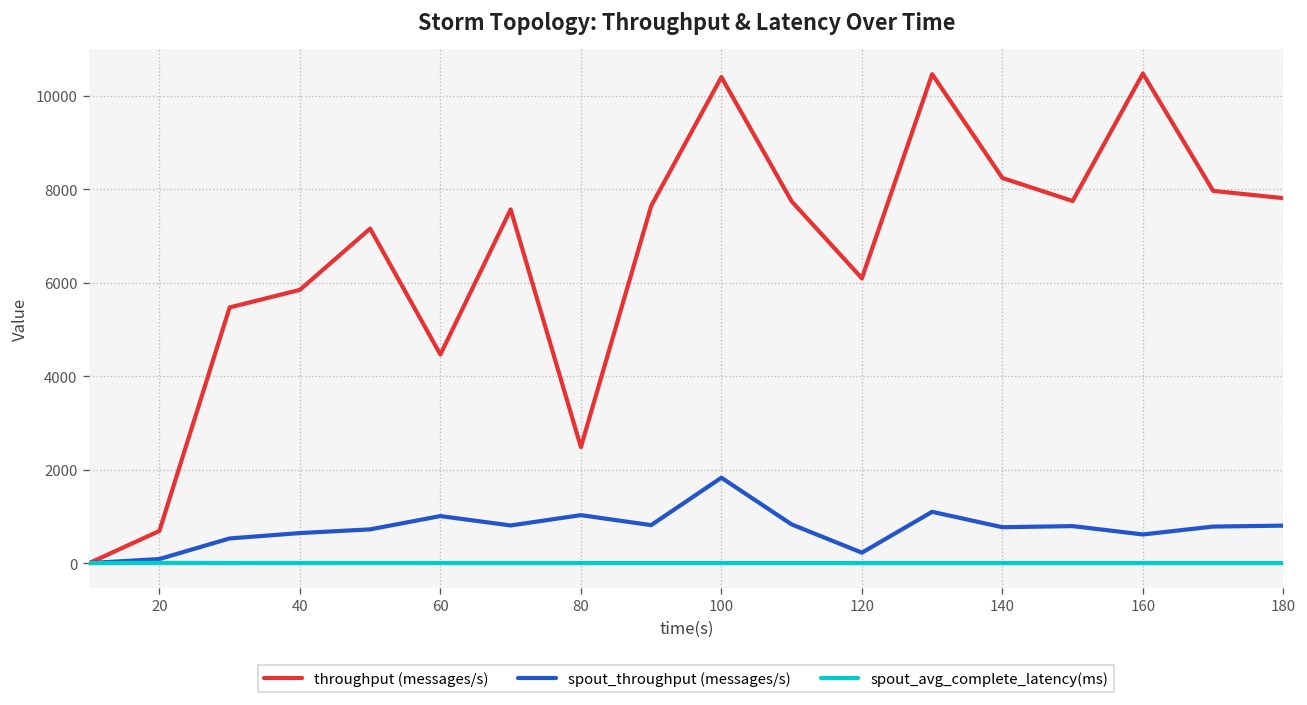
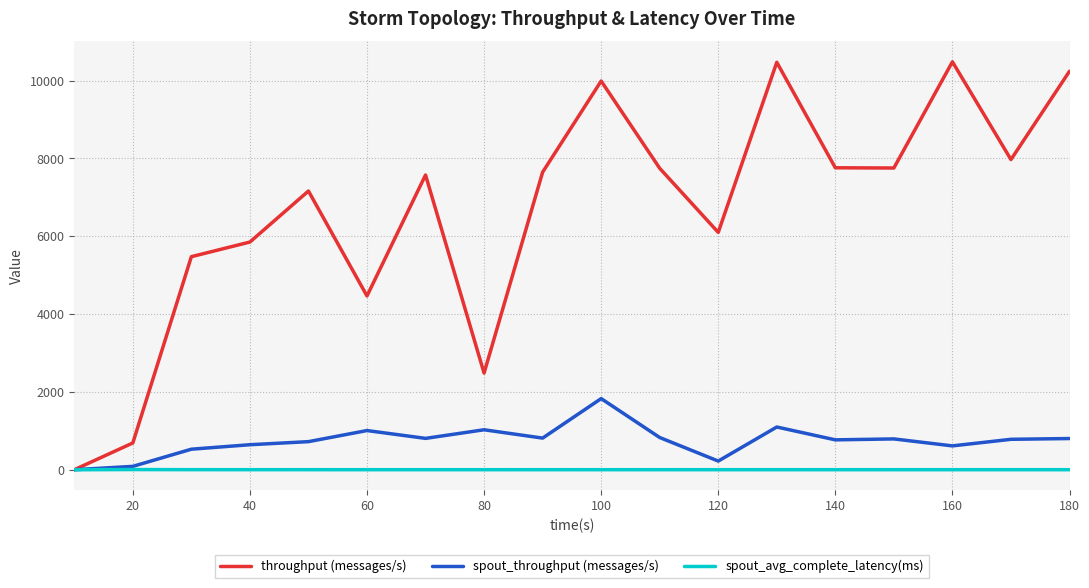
  {
    "throughput (messages/s)": {
      "20": 700,
      "40": 5900,
      "60": 4500,
      "80": 2500,
-     "100": 10400,
+     "100": 10000,
      "120": 6100,
-     "140": 8200,
+     "140": 7800,
      "160": 10500,
-     "180": 7800
+     "180": 10200
    },
    "spout_throughput (messages/s)": {
      "20": 100,
      "40": 600,
      "60": 1000,
      "80": 1000,
      "100": 1800,
      "120": 200,
      "140": 800,
      "160": 600,
      "180": 800
    },
    "spout_avg_complete_latency(ms)": {
      "20": 0,
      "40": 0,
      "60": 0,
      "80": 0,
      "100": 0,
      "120": 0,
      "140": 0,
      "160": 0,
      "180": 0
    }
  }
